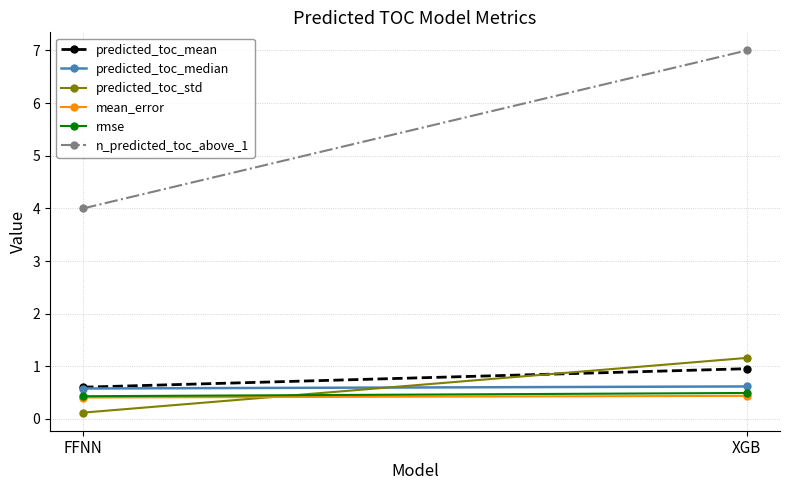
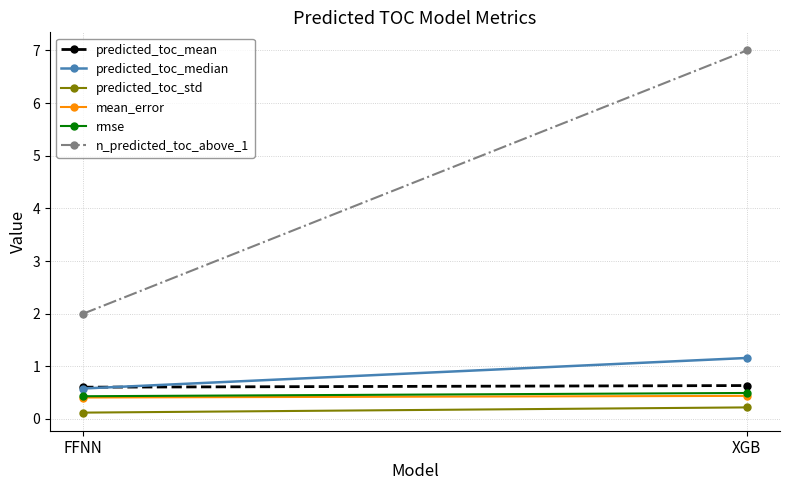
  {
    "predicted_toc_mean": {
-     "XGB": 1.0
+     "XGB": 0.6
    },
    "predicted_toc_median": {
-     "XGB": 0.6
+     "XGB": 1.2
    },
    "predicted_toc_std": {
      "FFNN": 0.1,
-     "XGB": 1.2
+     "XGB": 0.2
    },
    "mean_error": {
      "XGB": 0.4
    },
    "rmse": {
      "XGB": 0.5
    },
    "n_predicted_toc_above_1": {
-     "FFNN": 4,
+     "FFNN": 2,
      "XGB": 7
    }
  }
